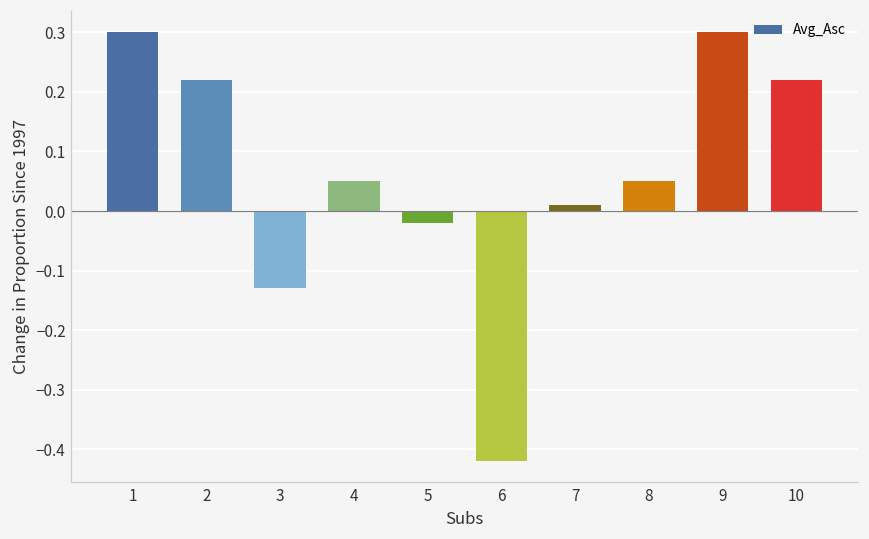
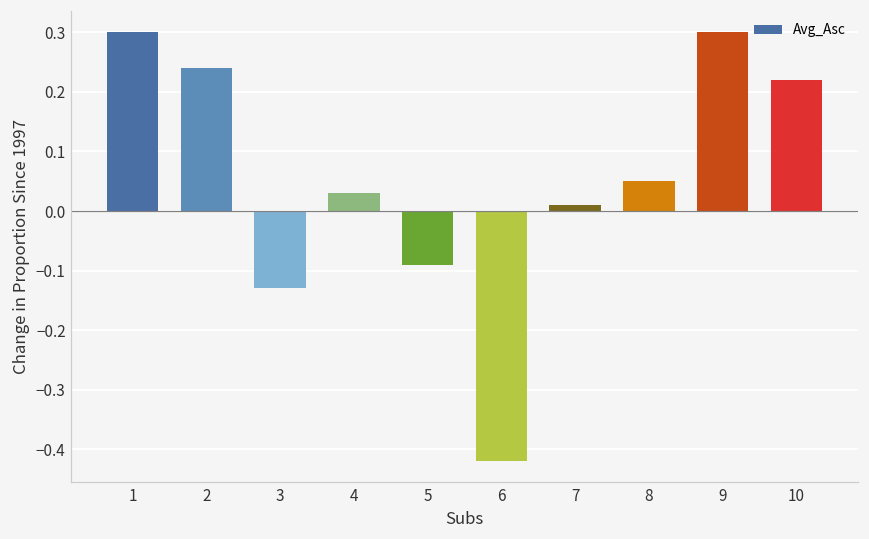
  {
    "1": 0.30,
-   "2": 0.22,
+   "2": 0.24,
    "3": -0.13,
-   "4": 0.05,
-   "5": -0.02,
+   "4": 0.03,
+   "5": -0.09,
    "6": -0.42,
    "7": 0.01,
    "8": 0.05,
    "9": 0.30,
    "10": 0.22
  }
